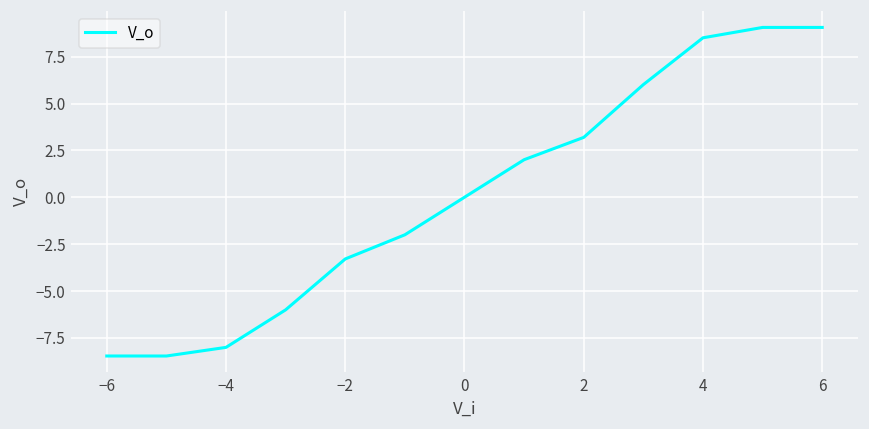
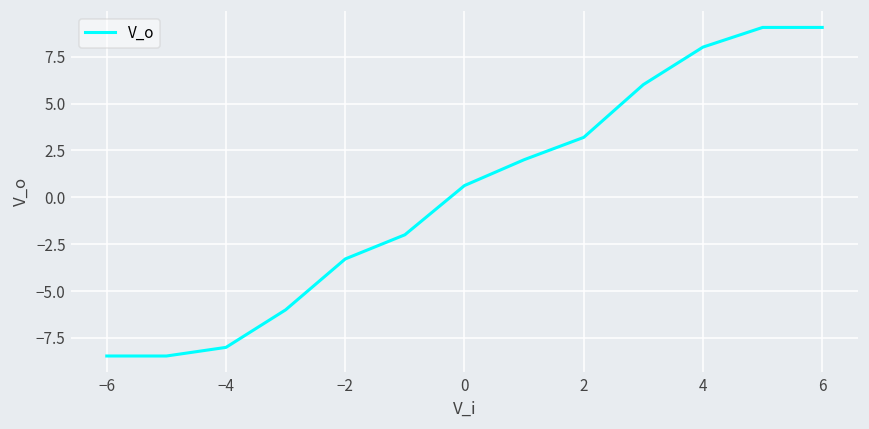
  {
    "−6": -8.5,
    "−4": -8.0,
    "−2": -3.3,
-   "0": 0.0,
+   "0": 0.6,
    "2": 3.2,
-   "4": 8.5,
+   "4": 8.0,
    "6": 9.1
  }
